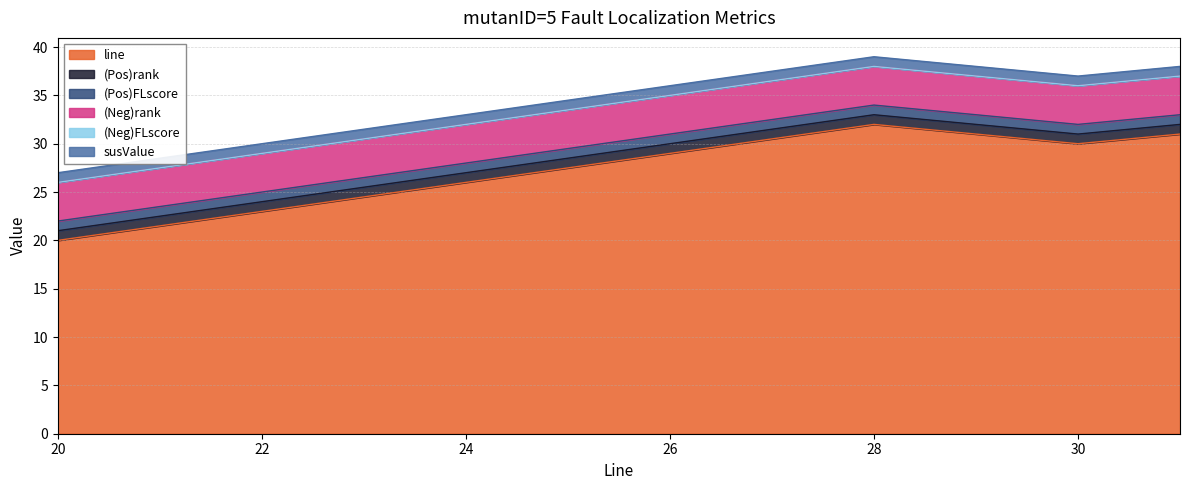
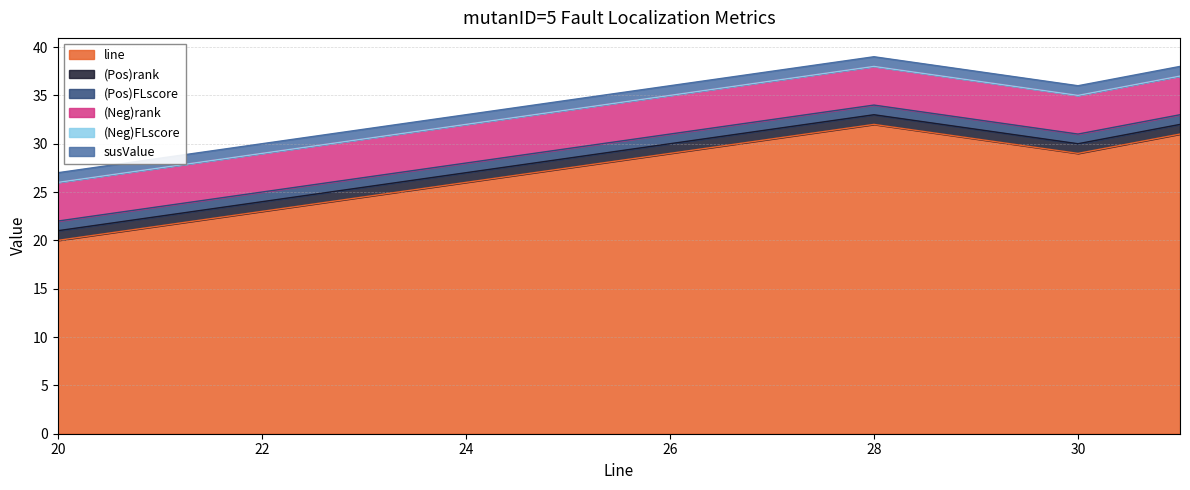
  {
    "line": {
      "20": 20,
      "28": 32,
-     "30": 30
+     "30": 29
    },
    "(Pos)rank": {
      "20": 1,
      "28": 1,
      "30": 1
    },
    "(Pos)FLscore": {
      "20": 1,
      "28": 1,
      "30": 1
    },
    "susValue": {
      "20": 1,
      "28": 1,
      "30": 1
    }
  }
